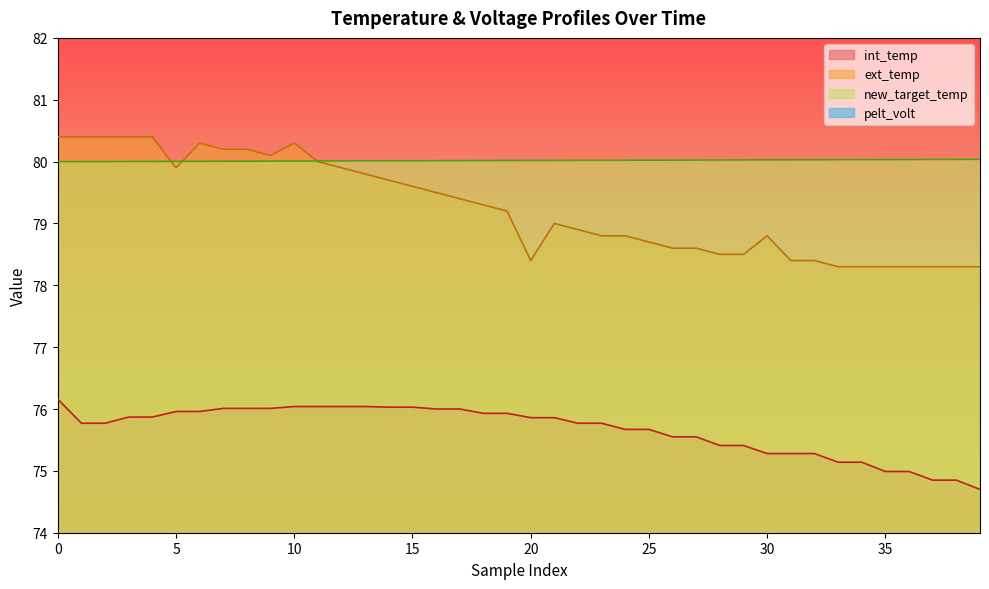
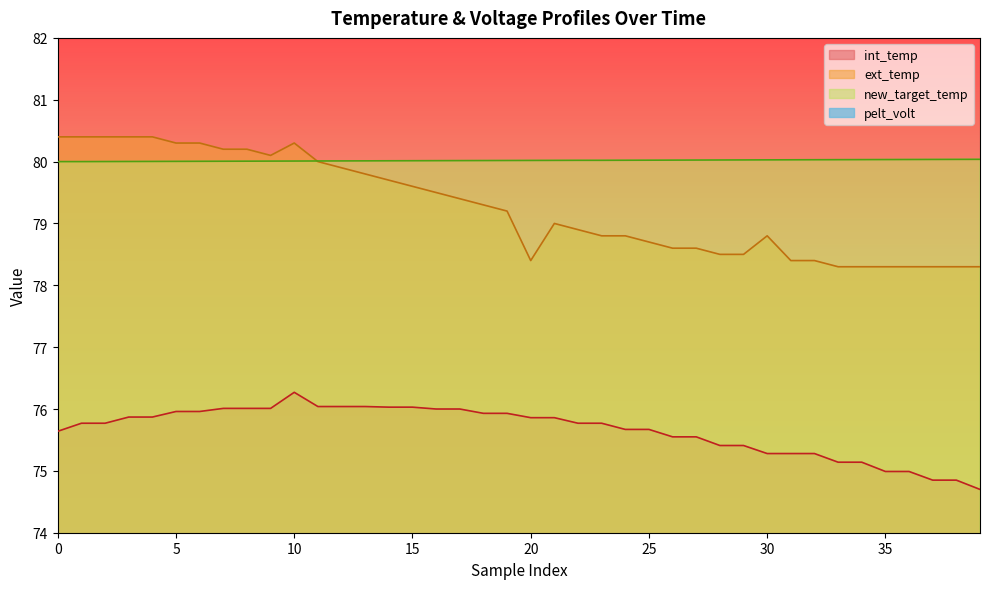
  {
    "int_temp": {
-     "0": 76.2,
+     "0": 75.6,
      "5": 76.0,
-     "10": 76.0,
+     "10": 76.3,
      "15": 76.0,
      "20": 75.9,
      "25": 75.7,
      "30": 75.3,
      "35": 75.0
    },
    "ext_temp": {
      "0": 80.4,
-     "5": 79.9,
+     "5": 80.3,
      "10": 80.3,
      "15": 79.6,
      "20": 78.4,
      "25": 78.7,
      "30": 78.8,
      "35": 78.3
    },
    "new_target_temp": {
      "0": 80.0,
      "5": 80.0,
      "10": 80.0,
      "15": 80.0,
      "20": 80.0,
      "25": 80.0,
      "30": 80.0,
      "35": 80.0
    }
  }
